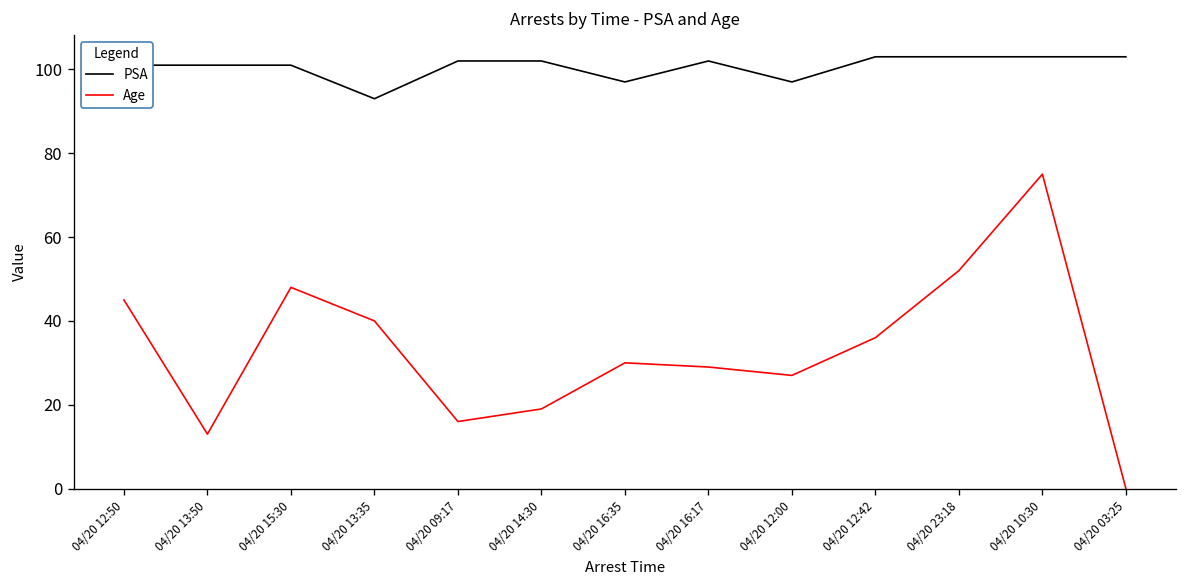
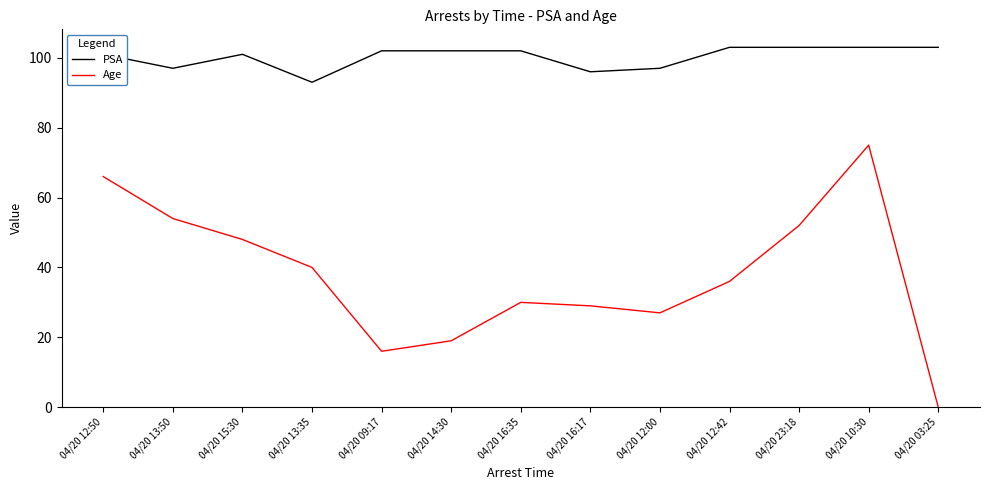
  {
    "PSA": {
-     "04/20 13:50": 101,
+     "04/20 13:50": 97,
      "04/20 15:30": 101,
      "04/20 13:35": 93,
      "04/20 09:17": 102,
      "04/20 14:30": 102,
-     "04/20 16:35": 97,
-     "04/20 16:17": 102,
+     "04/20 16:35": 102,
+     "04/20 16:17": 96,
      "04/20 12:00": 97,
      "04/20 12:42": 103,
      "04/20 23:18": 103,
      "04/20 10:30": 103,
      "04/20 03:25": 103
    },
    "Age": {
-     "04/20 12:50": 45,
-     "04/20 13:50": 13,
+     "04/20 12:50": 66,
+     "04/20 13:50": 54,
      "04/20 15:30": 48,
      "04/20 13:35": 40,
      "04/20 09:17": 16,
      "04/20 14:30": 19,
      "04/20 16:35": 30,
      "04/20 16:17": 29,
      "04/20 12:00": 27,
      "04/20 12:42": 36,
      "04/20 23:18": 52,
      "04/20 10:30": 75,
      "04/20 03:25": 0
    }
  }
